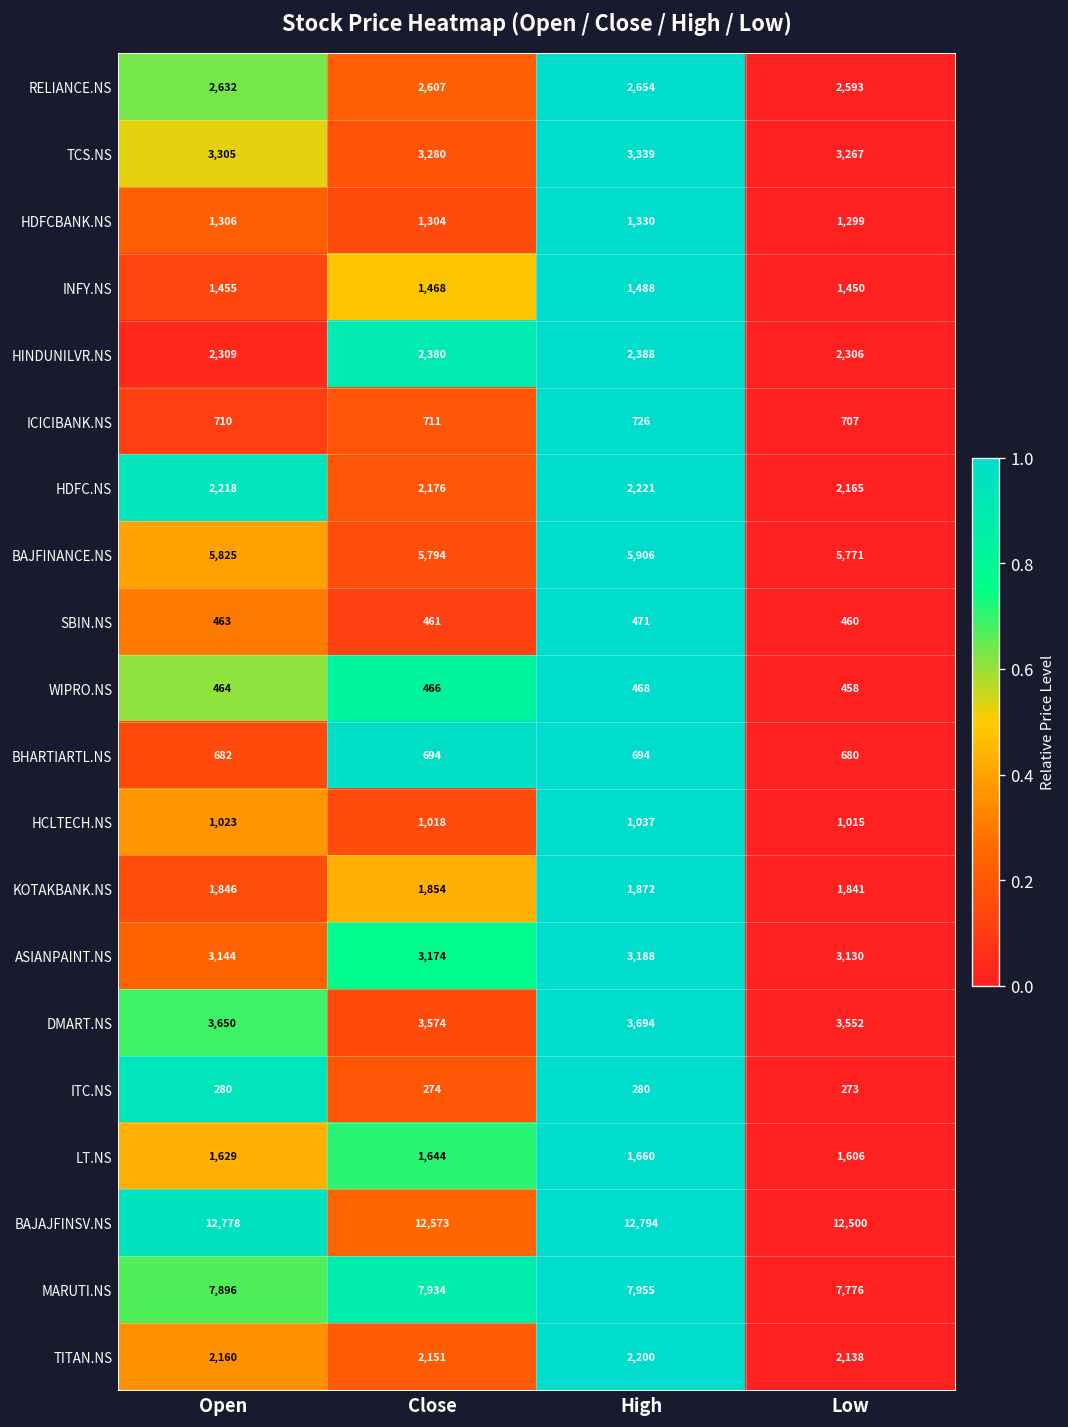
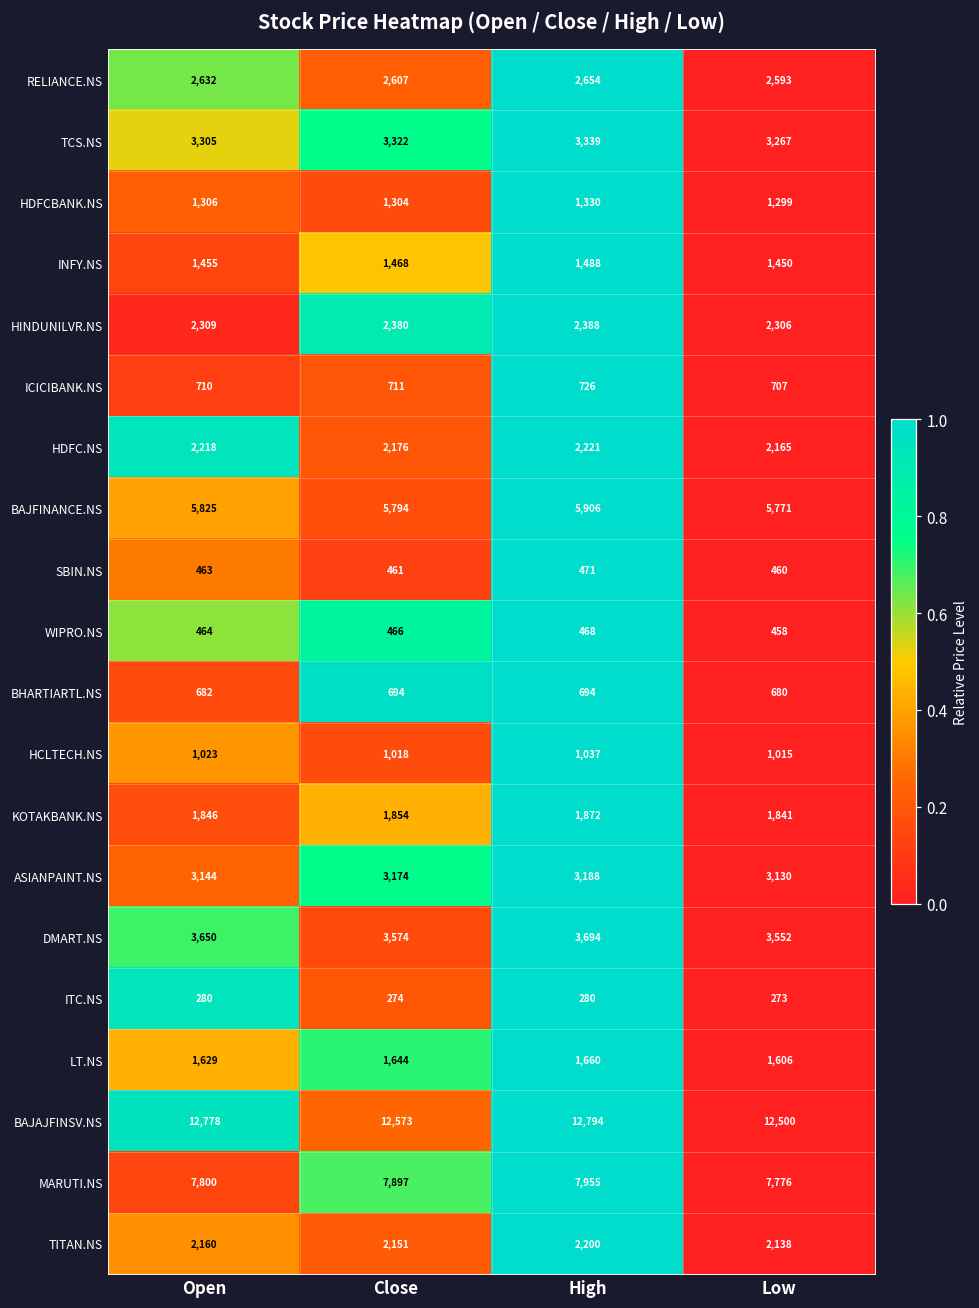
  {
    "RELIANCE.NS": {
      "Open": "2,632",
      "Close": "2,607",
      "High": "2,654",
      "Low": "2,593"
    },
    "TCS.NS": {
      "Open": "3,305",
-     "Close": "3,280",
+     "Close": "3,322",
      "High": "3,339",
      "Low": "3,267"
    },
    "HDFCBANK.NS": {
      "Open": "1,306",
      "Close": "1,304",
      "High": "1,330",
      "Low": "1,299"
    },
    "INFY.NS": {
      "Open": "1,455",
      "Close": "1,468",
      "High": "1,488",
      "Low": "1,450"
    },
    "HINDUNILVR.NS": {
      "Open": "2,309",
      "Close": "2,380",
      "High": "2,388",
      "Low": "2,306"
    },
    "ICICIBANK.NS": {
      "Open": "710",
      "Close": "711",
      "High": "726",
      "Low": "707"
    },
    "HDFC.NS": {
      "Open": "2,218",
      "Close": "2,176",
      "High": "2,221",
      "Low": "2,165"
    },
    "BAJFINANCE.NS": {
      "Open": "5,825",
      "Close": "5,794",
      "High": "5,906",
      "Low": "5,771"
    },
    "SBIN.NS": {
      "Open": "463",
      "Close": "461",
      "High": "471",
      "Low": "460"
    },
    "WIPRO.NS": {
      "Open": "464",
      "Close": "466",
      "High": "468",
      "Low": "458"
    },
    "BHARTIARTL.NS": {
      "Open": "682",
      "Close": "694",
      "High": "694",
      "Low": "680"
    },
    "HCLTECH.NS": {
      "Open": "1,023",
      "Close": "1,018",
      "High": "1,037",
      "Low": "1,015"
    },
    "KOTAKBANK.NS": {
      "Open": "1,846",
      "Close": "1,854",
      "High": "1,872",
      "Low": "1,841"
    },
    "ASIANPAINT.NS": {
      "Open": "3,144",
      "Close": "3,174",
      "High": "3,188",
      "Low": "3,130"
    },
    "DMART.NS": {
      "Open": "3,650",
      "Close": "3,574",
      "High": "3,694",
      "Low": "3,552"
    },
    "ITC.NS": {
      "Open": "280",
      "Close": "274",
      "High": "280",
      "Low": "273"
    },
    "LT.NS": {
      "Open": "1,629",
      "Close": "1,644",
      "High": "1,660",
      "Low": "1,606"
    },
    "BAJAJFINSV.NS": {
      "Open": "12,778",
      "Close": "12,573",
      "High": "12,794",
      "Low": "12,500"
    },
    "MARUTI.NS": {
-     "Open": "7,896",
-     "Close": "7,934",
+     "Open": "7,800",
+     "Close": "7,897",
      "High": "7,955",
      "Low": "7,776"
    },
    "TITAN.NS": {
      "Open": "2,160",
      "Close": "2,151",
      "High": "2,200",
      "Low": "2,138"
    }
  }
